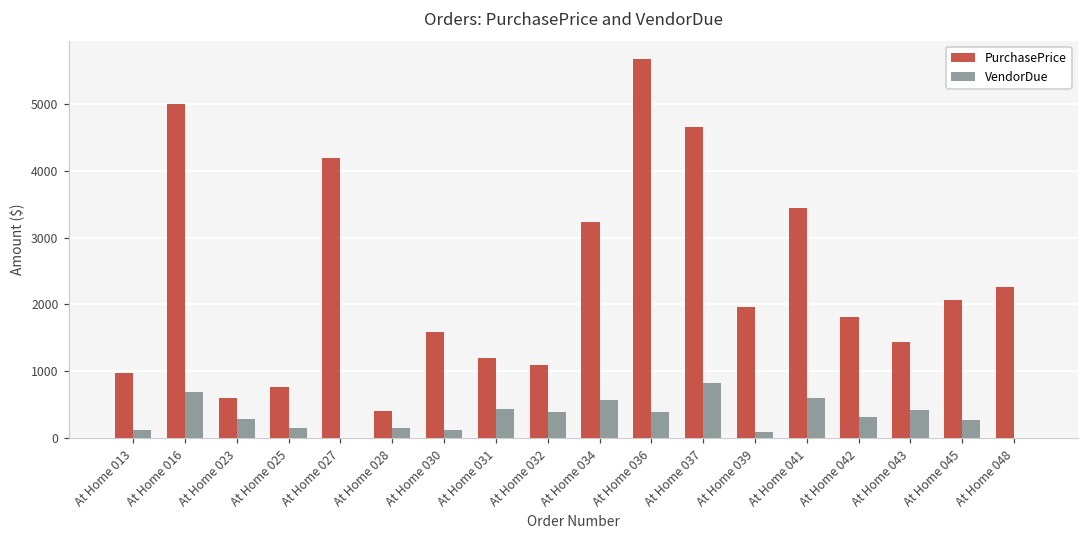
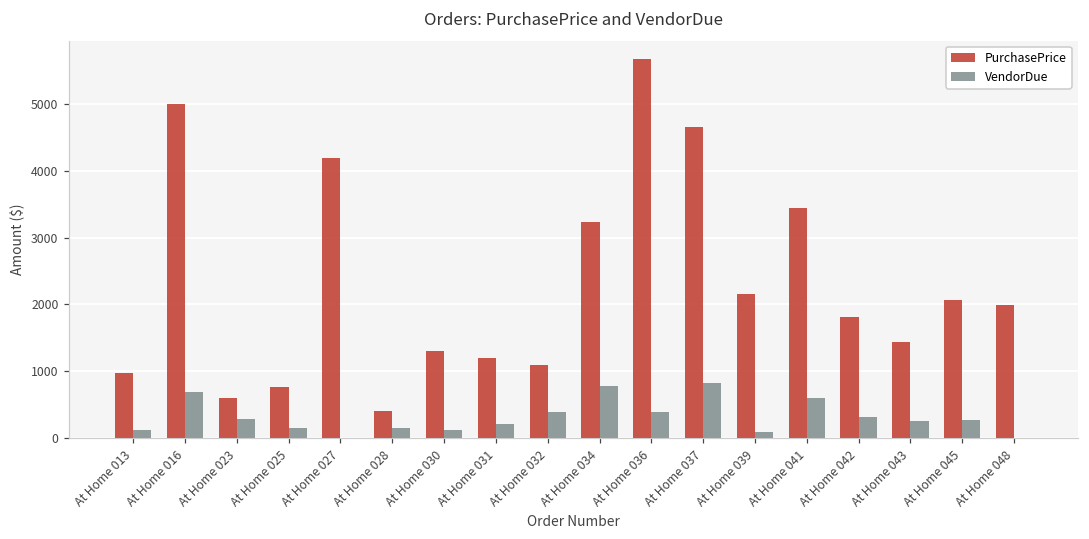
  {
    "PurchasePrice": {
      "At Home 013": 1000,
      "At Home 016": 5000,
      "At Home 023": 600,
      "At Home 025": 800,
      "At Home 027": 4200,
      "At Home 028": 400,
-     "At Home 030": 1600,
+     "At Home 030": 1300,
      "At Home 031": 1200,
      "At Home 032": 1100,
      "At Home 034": 3200,
      "At Home 036": 5700,
      "At Home 037": 4700,
-     "At Home 039": 2000,
+     "At Home 039": 2200,
      "At Home 041": 3400,
      "At Home 042": 1800,
      "At Home 043": 1400,
      "At Home 045": 2100,
-     "At Home 048": 2300
+     "At Home 048": 2000
    },
    "VendorDue": {
      "At Home 013": 100,
      "At Home 016": 700,
      "At Home 023": 300,
      "At Home 025": 100,
      "At Home 027": 0,
      "At Home 028": 200,
      "At Home 030": 100,
-     "At Home 031": 400,
+     "At Home 031": 200,
      "At Home 032": 400,
-     "At Home 034": 600,
+     "At Home 034": 800,
      "At Home 036": 400,
      "At Home 037": 800,
      "At Home 039": 100,
      "At Home 041": 600,
      "At Home 042": 300,
-     "At Home 043": 400,
+     "At Home 043": 300,
      "At Home 045": 300,
      "At Home 048": 0
    }
  }
